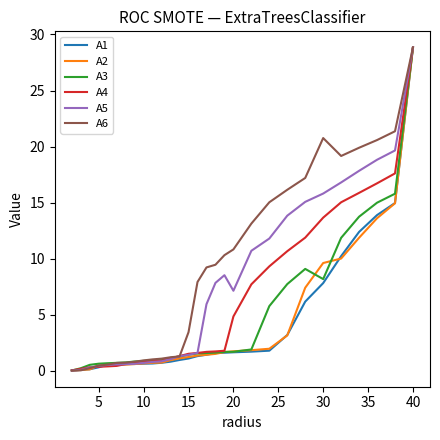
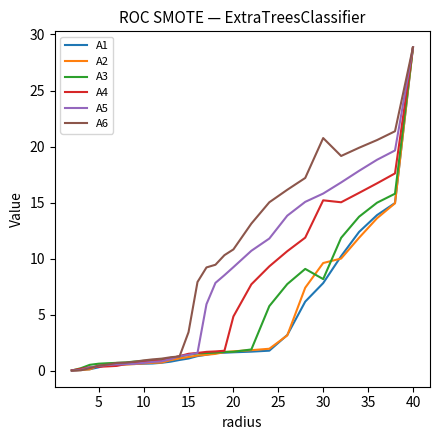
  {
    "A1": {
      "30": 7.8
    },
    "A2": {
      "30": 9.6
    },
    "A3": {
      "30": 8.2
    },
    "A4": {
      "20": 4.8,
-     "30": 13.7
+     "30": 15.2
    },
    "A5": {
-     "20": 7.1,
+     "20": 9.2,
      "30": 15.8
    },
    "A6": {
      "15": 3.4,
      "20": 10.8,
      "30": 20.8
    }
  }
